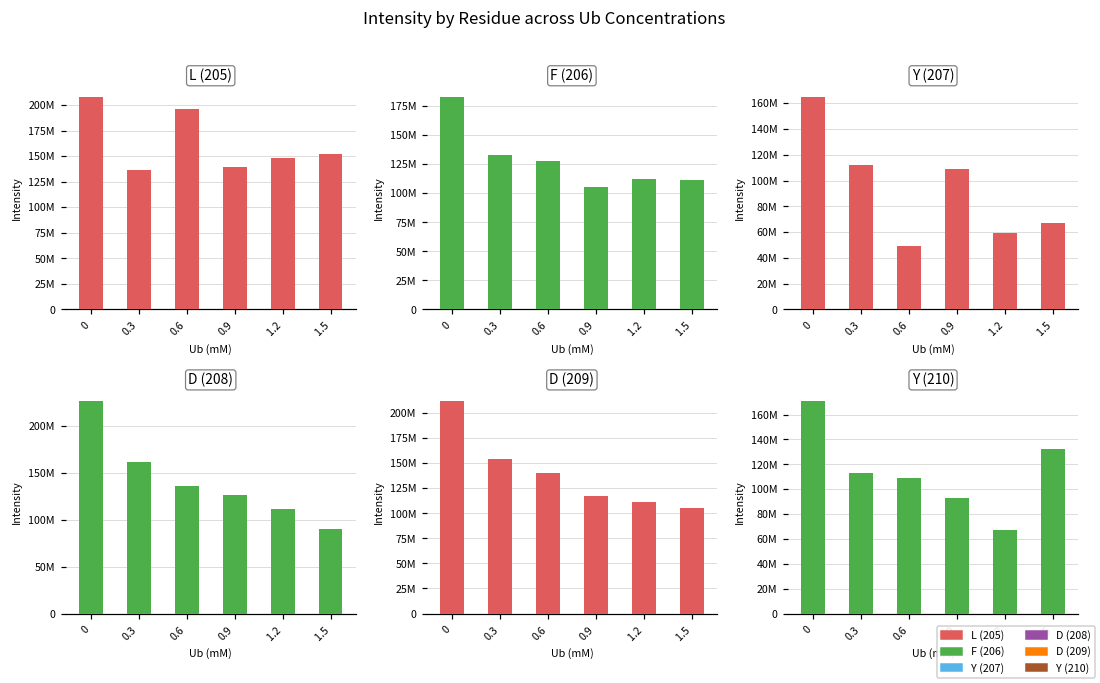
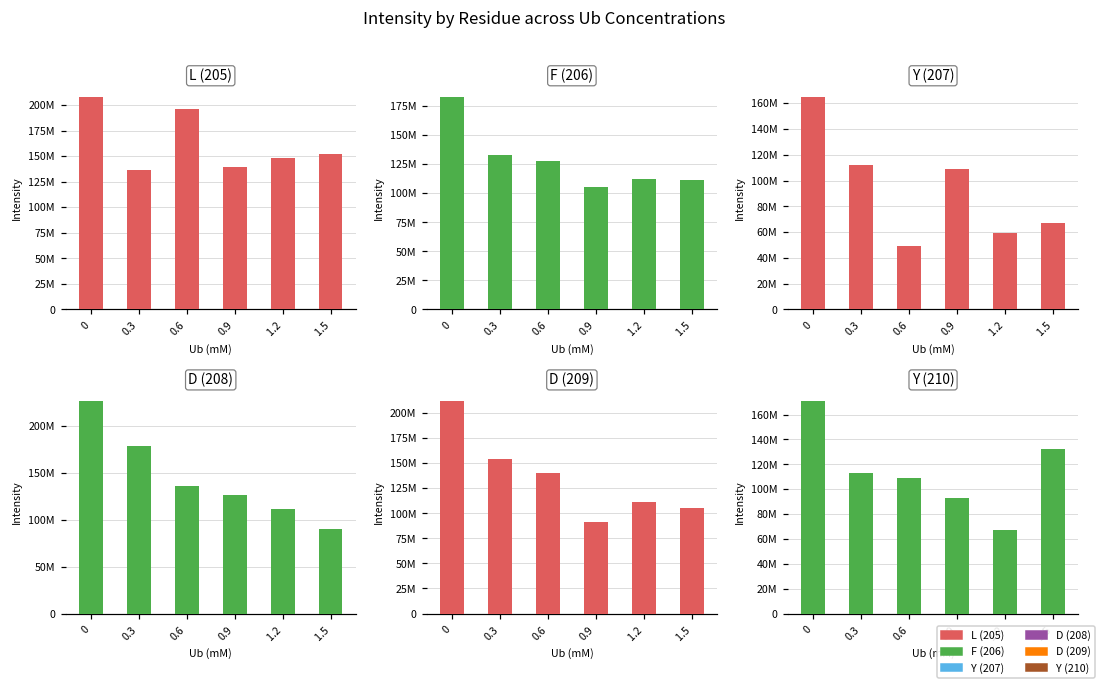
  {
    "L (205)": {
      "0": 210000000,
      "0.3": 140000000,
      "0.6": 200000000,
      "0.9": 140000000,
      "1.2": 150000000,
      "1.5": 150000000
    },
    "F (206)": {
      "0": 183000000,
      "0.3": 133000000,
      "0.6": 128000000,
      "0.9": 105000000,
      "1.2": 112000000,
      "1.5": 111000000
    },
    "Y (207)": {
      "0": 165000000,
      "0.3": 112000000,
      "0.6": 49000000,
      "0.9": 109000000,
      "1.2": 60000000,
      "1.5": 67000000
    },
    "D (208)": {
      "0": 230000000,
-     "0.3": 160000000,
+     "0.3": 180000000,
      "0.6": 140000000,
      "0.9": 130000000,
      "1.2": 110000000,
      "1.5": 90000000
    },
    "D (209)": {
      "0": 210000000,
      "0.3": 150000000,
      "0.6": 140000000,
-     "0.9": 120000000,
+     "0.9": 90000000,
      "1.2": 110000000,
      "1.5": 110000000
    },
    "Y (210)": {
      "0": 171000000,
      "0.3": 113000000,
      "0.6": 109000000,
      "0.9": 93000000,
      "1.2": 67000000,
      "1.5": 132000000
    }
  }
